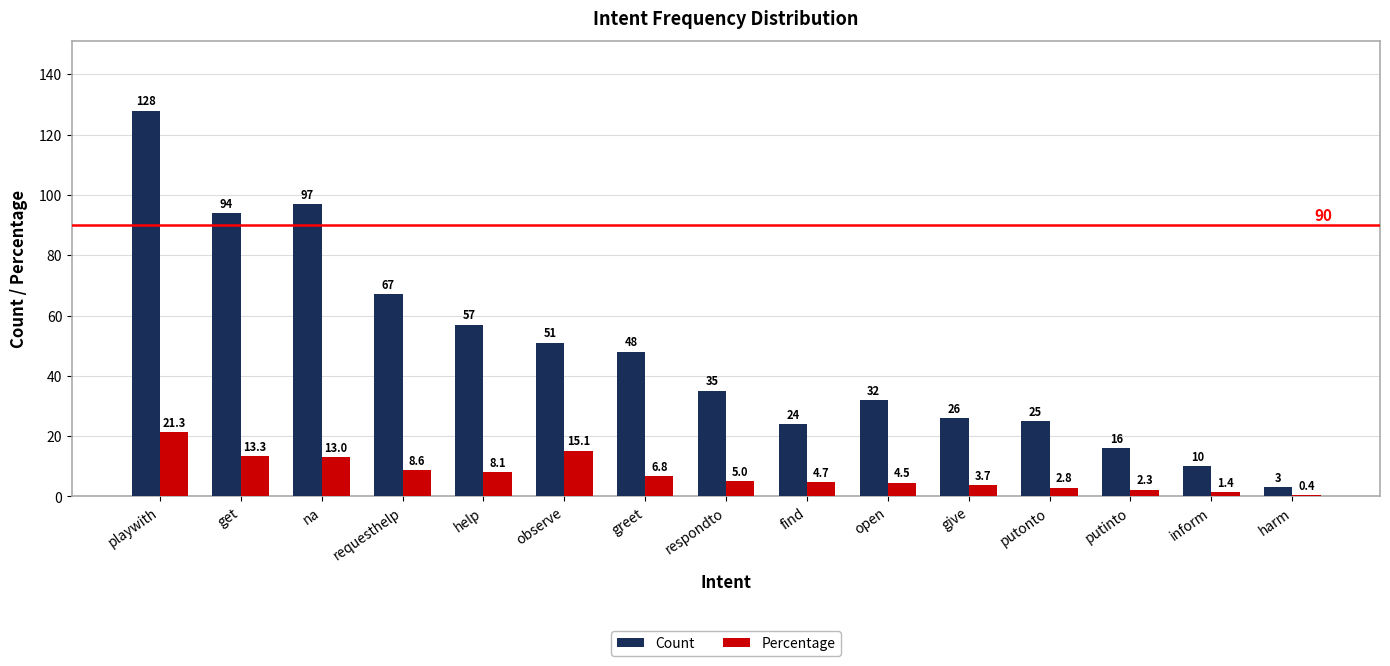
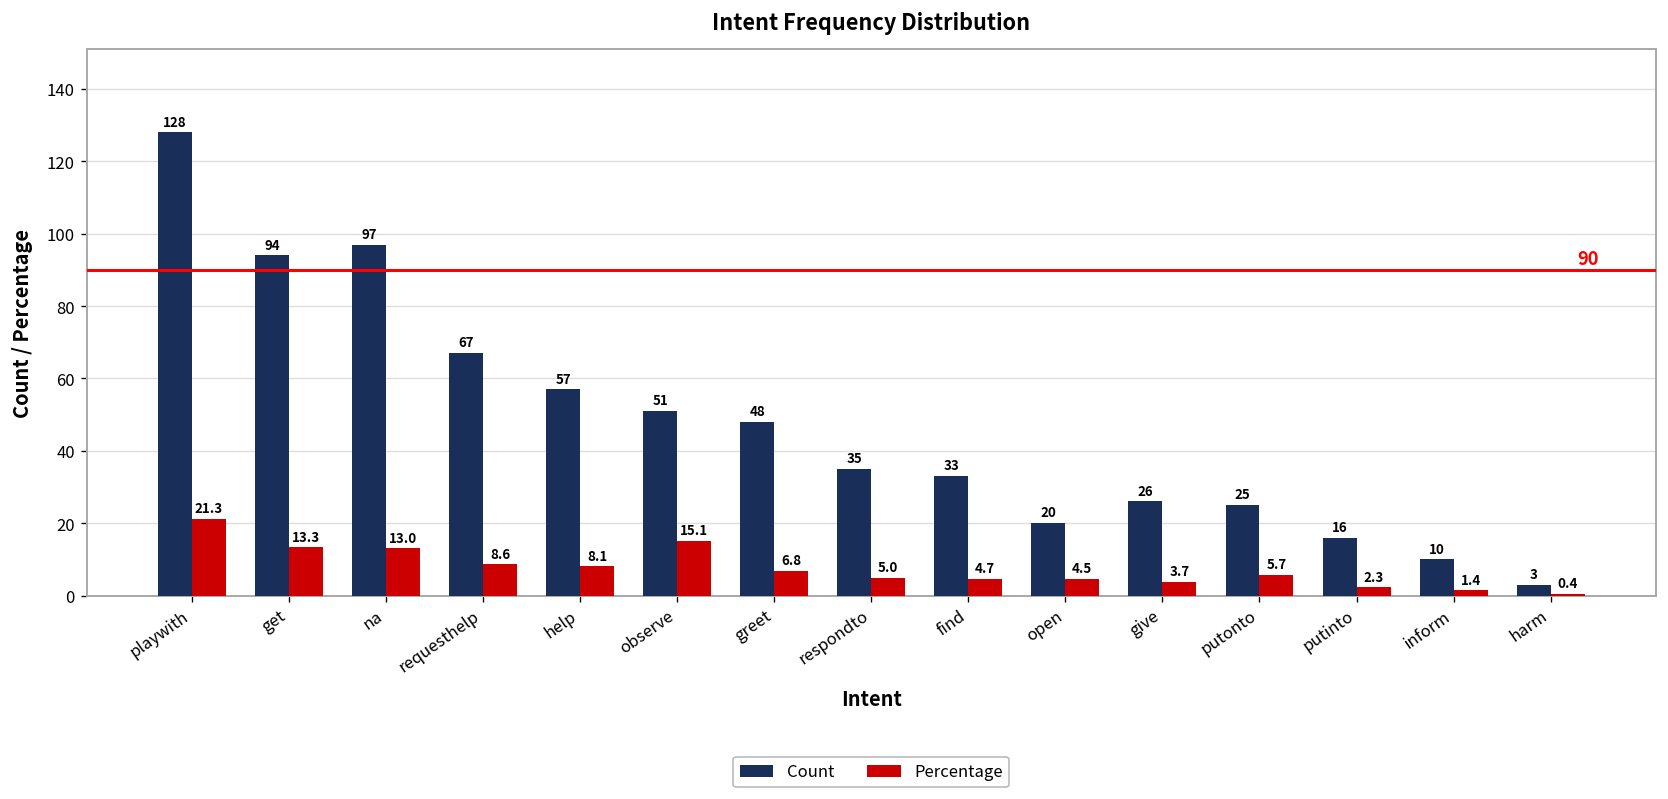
  {
    "Count": {
      "playwith": 128,
      "get": 94,
      "na": 97,
      "requesthelp": 67,
      "help": 57,
      "observe": 51,
      "greet": 48,
      "respondto": 35,
-     "find": 24,
-     "open": 32,
+     "find": 33,
+     "open": 20,
      "give": 26,
      "putonto": 25,
      "putinto": 16,
      "inform": 10,
      "harm": 3
    },
    "Percentage": {
      "playwith": 21.3,
      "get": 13.3,
      "na": 13.0,
      "requesthelp": 8.6,
      "help": 8.1,
      "observe": 15.1,
      "greet": 6.8,
      "respondto": 5.0,
      "find": 4.7,
      "open": 4.5,
      "give": 3.7,
-     "putonto": 2.8,
+     "putonto": 5.7,
      "putinto": 2.3,
      "inform": 1.4,
      "harm": 0.4
    }
  }
